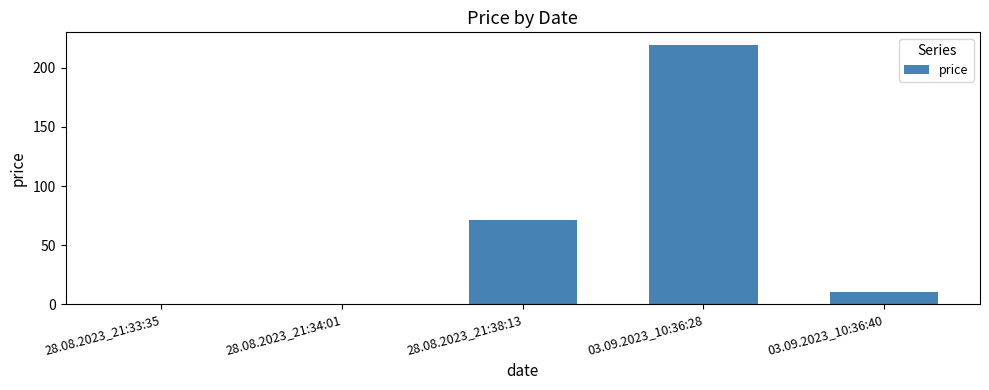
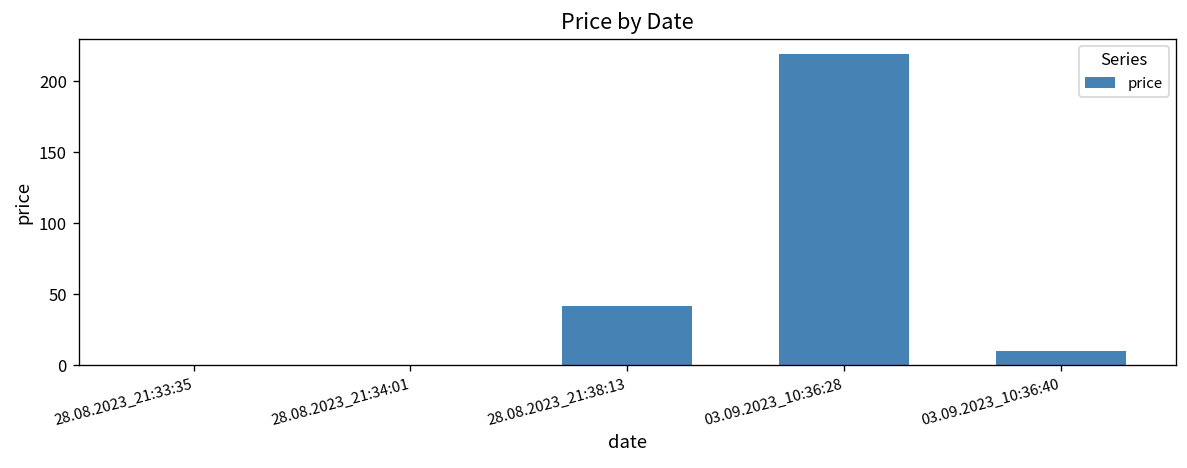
  {
    "28.08.2023_21:33:35": 0,
    "28.08.2023_21:34:01": 0,
-   "28.08.2023_21:38:13": 71,
+   "28.08.2023_21:38:13": 42,
    "03.09.2023_10:36:28": 219,
    "03.09.2023_10:36:40": 10
  }
